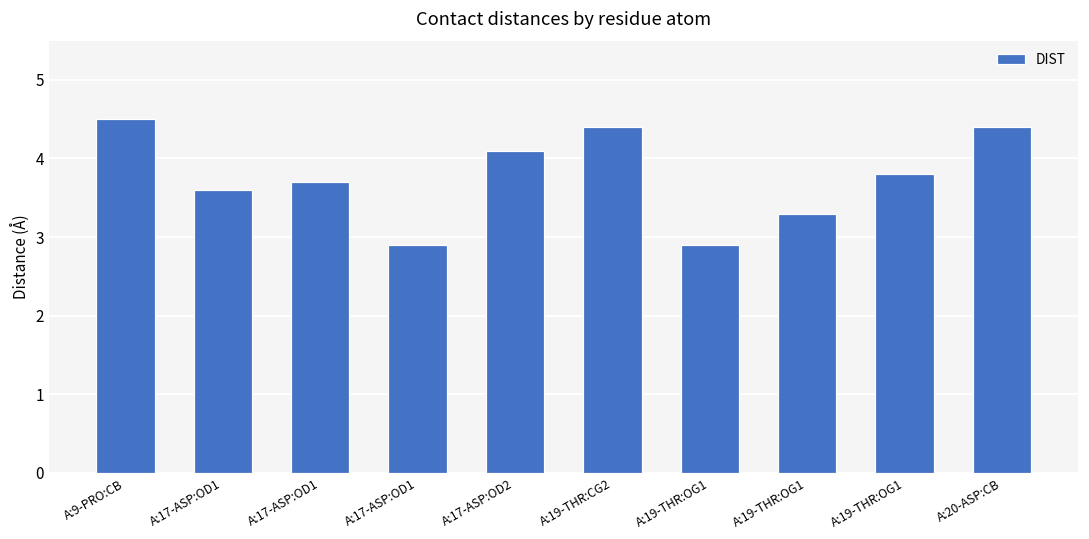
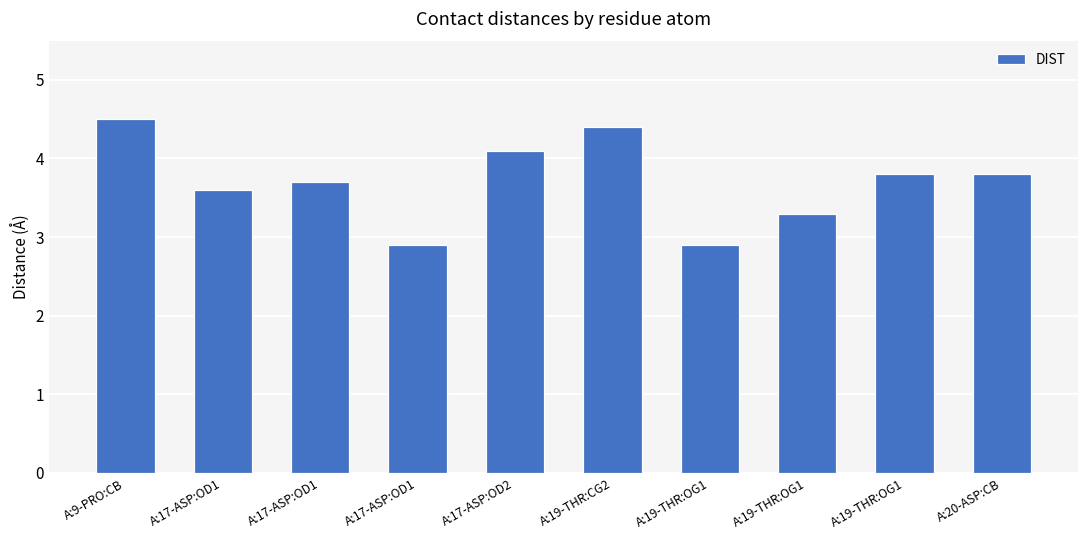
  {
    "A:9-PRO:CB": 4.5,
    "A:17-ASP:OD2": 4.1,
    "A:19-THR:CG2": 4.4,
-   "A:20-ASP:CB": 4.4
+   "A:20-ASP:CB": 3.8
  }
